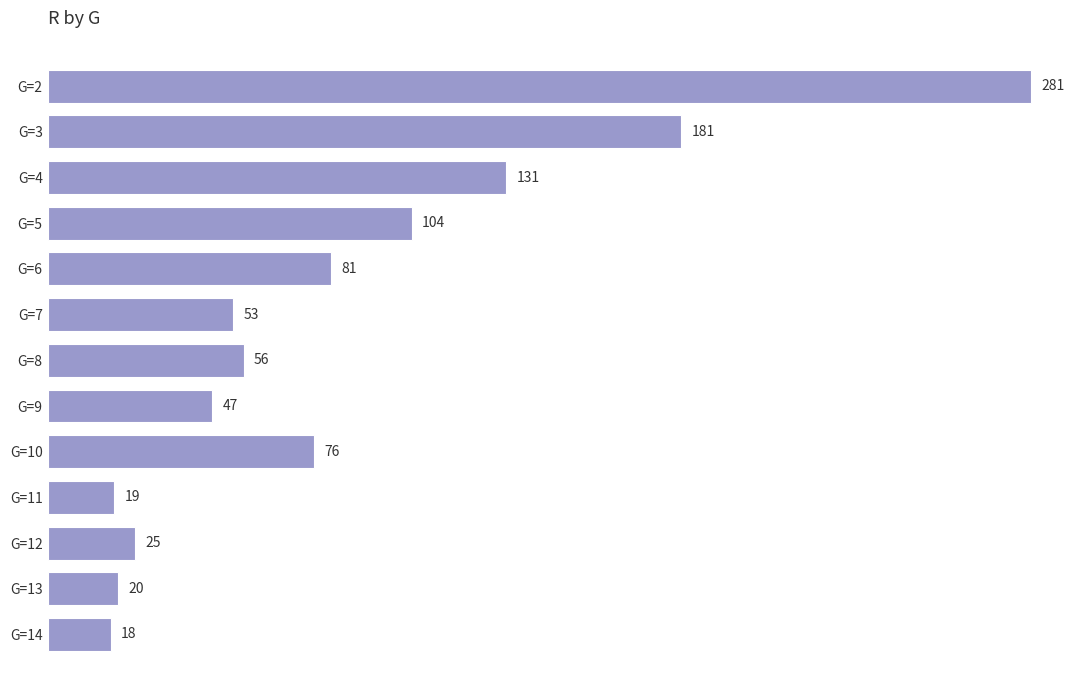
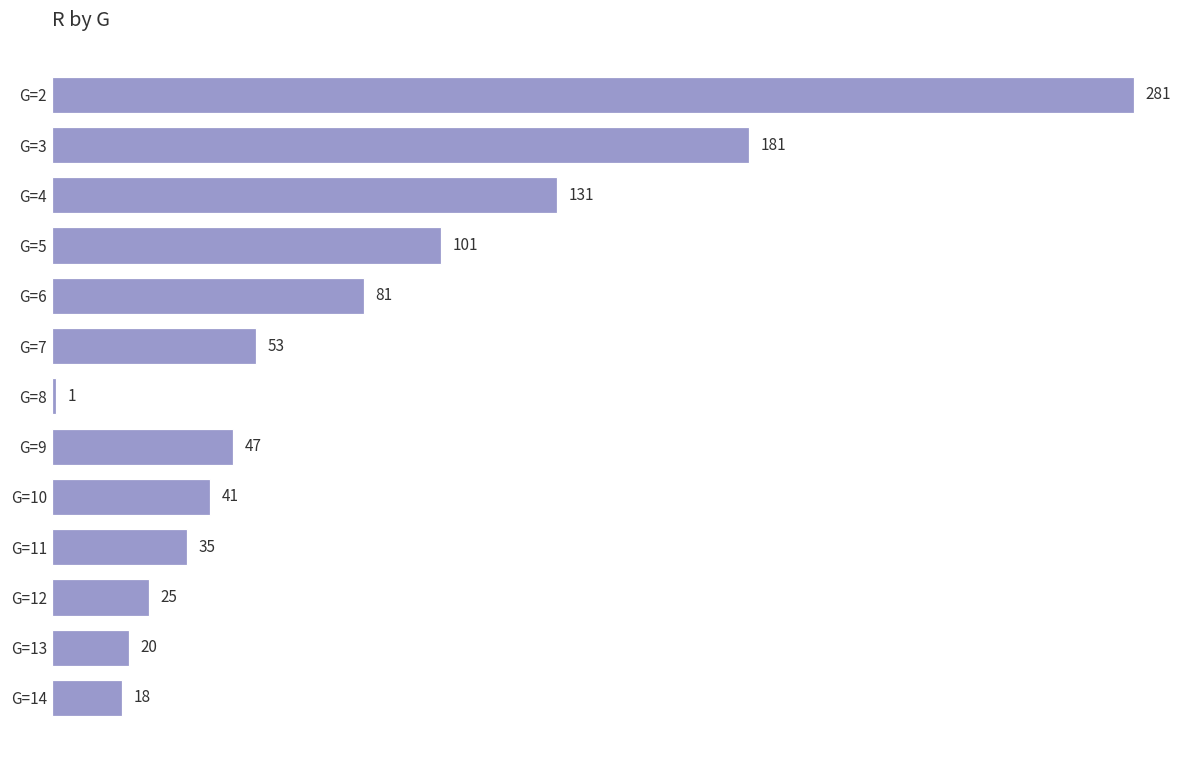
  {
    "G=2": 281,
    "G=3": 181,
    "G=4": 131,
-   "G=5": 104,
+   "G=5": 101,
    "G=6": 81,
    "G=7": 53,
-   "G=8": 56,
+   "G=8": 1,
    "G=9": 47,
-   "G=10": 76,
-   "G=11": 19,
+   "G=10": 41,
+   "G=11": 35,
    "G=12": 25,
    "G=13": 20,
    "G=14": 18
  }
